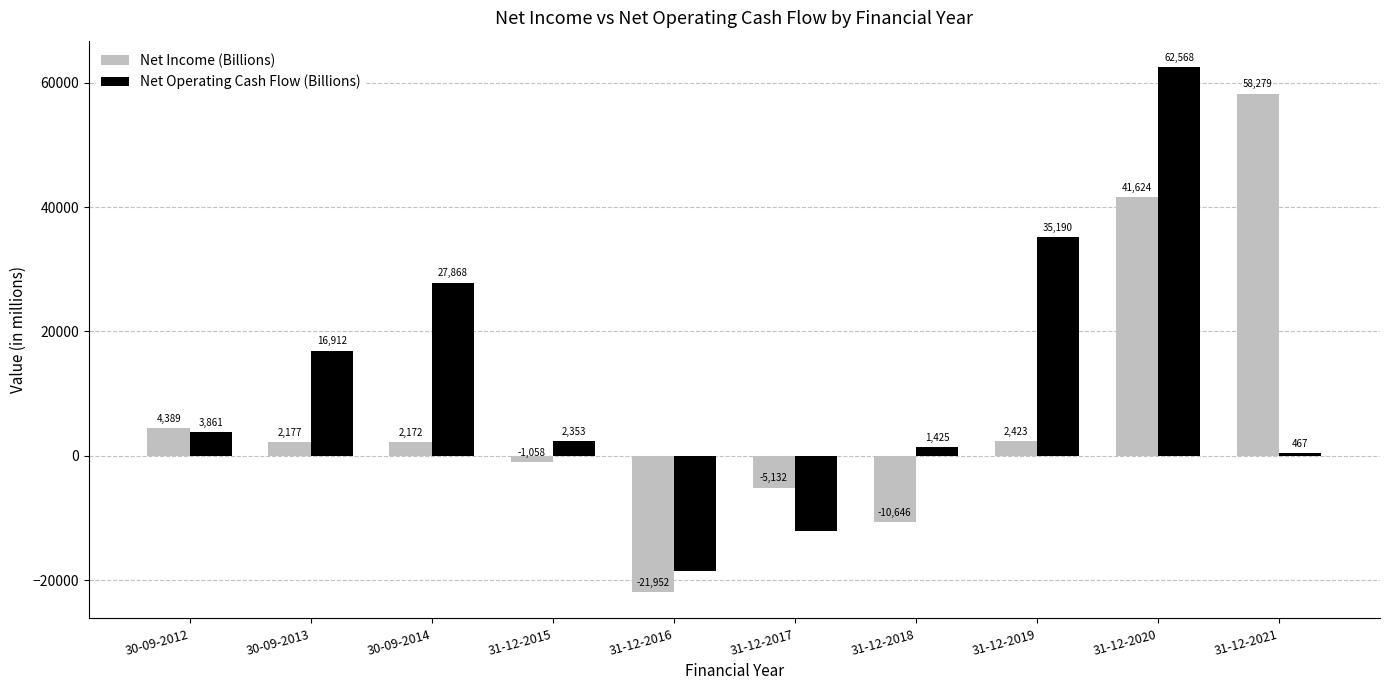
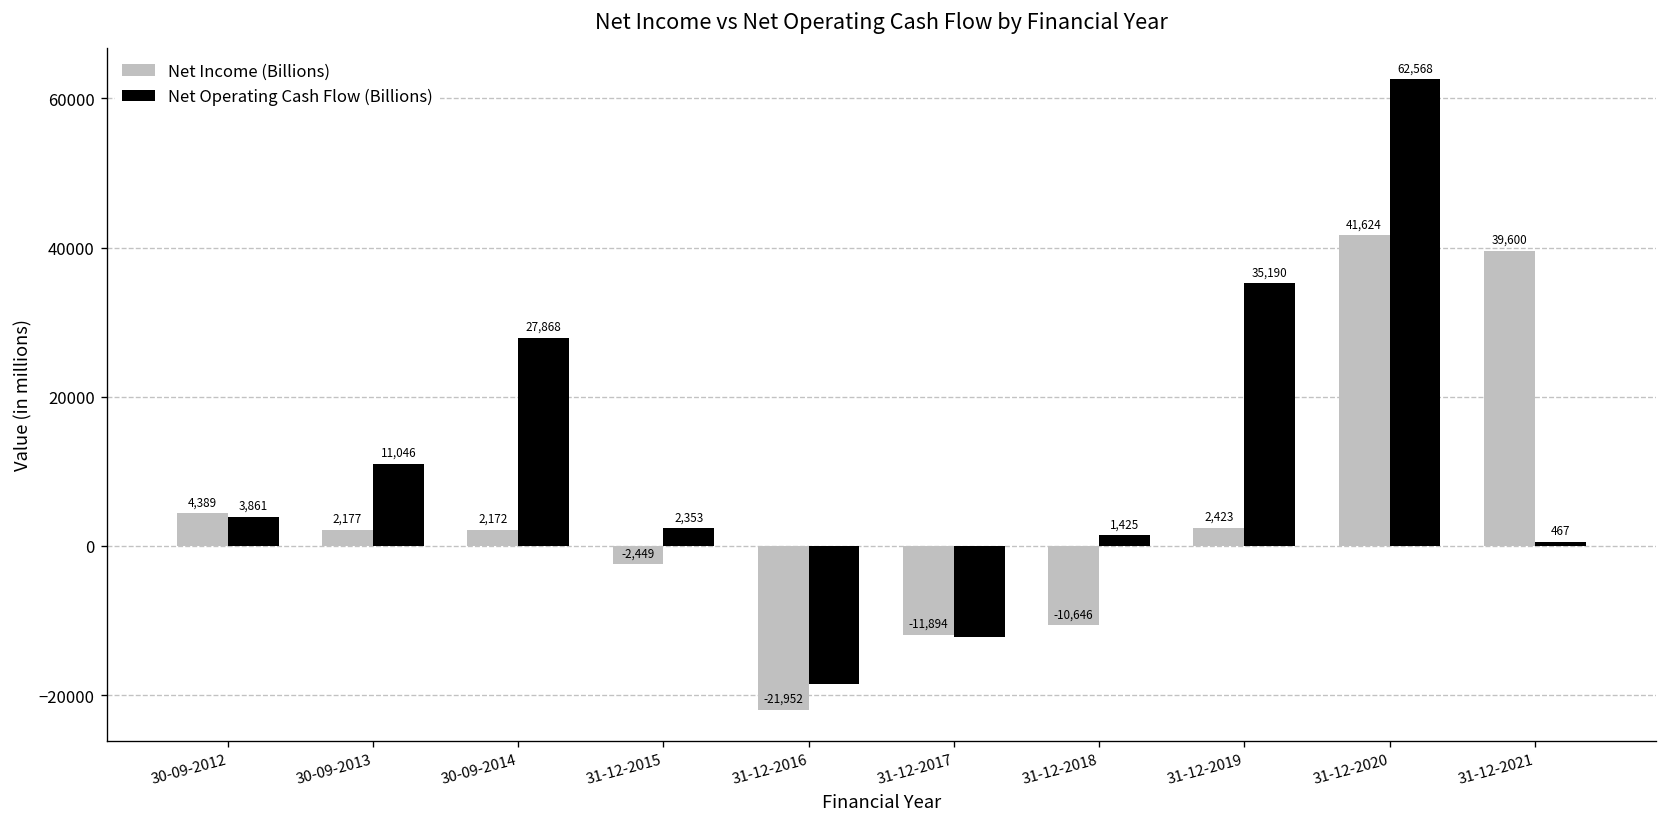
  {
    "Net Income (Billions)": {
      "30-09-2012": "4,389",
      "30-09-2013": "2,177",
      "30-09-2014": "2,172",
-     "31-12-2015": "-1,058",
+     "31-12-2015": "-2,449",
      "31-12-2016": "-21,952",
-     "31-12-2017": "-5,132",
+     "31-12-2017": "-11,894",
      "31-12-2018": "-10,646",
      "31-12-2019": "2,423",
      "31-12-2020": "41,624",
-     "31-12-2021": "58,279"
+     "31-12-2021": "39,600"
    },
    "Net Operating Cash Flow (Billions)": {
      "30-09-2012": "3,861",
-     "30-09-2013": "16,912",
+     "30-09-2013": "11,046",
      "30-09-2014": "27,868",
      "31-12-2015": "2,353",
      "31-12-2018": "1,425",
      "31-12-2019": "35,190",
      "31-12-2020": "62,568",
      "31-12-2021": "467"
    }
  }
